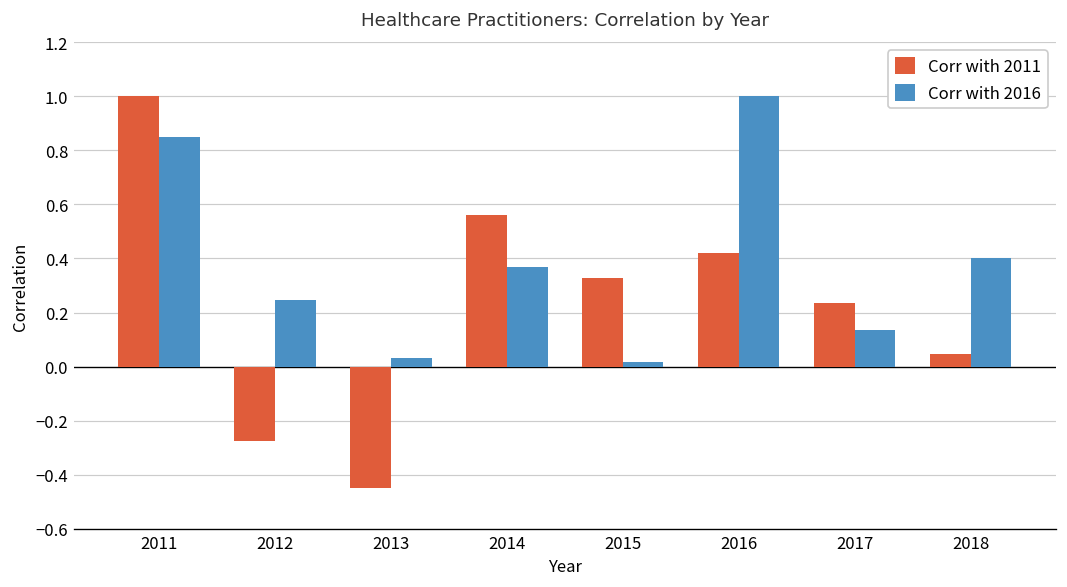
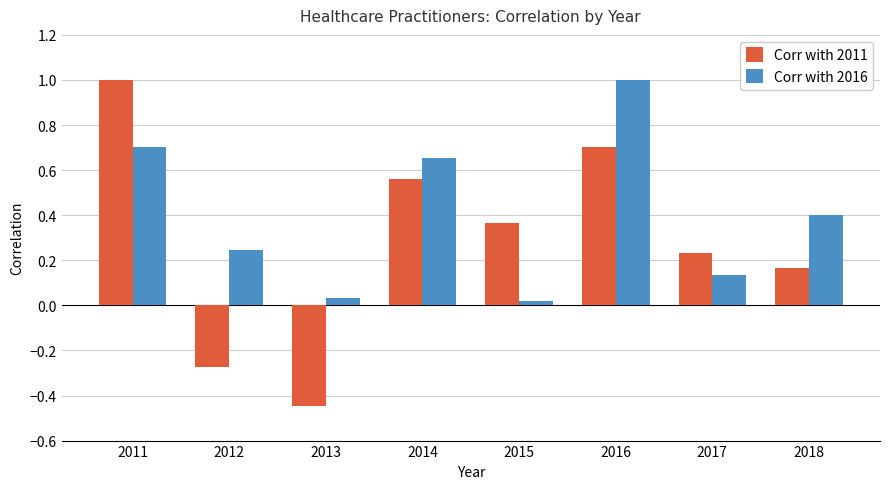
  {
    "Corr with 2011": {
      "2011": 1.00,
      "2012": -0.27,
      "2013": -0.45,
      "2014": 0.56,
-     "2015": 0.33,
-     "2016": 0.42,
+     "2015": 0.36,
+     "2016": 0.70,
      "2017": 0.23,
-     "2018": 0.05
+     "2018": 0.17
    },
    "Corr with 2016": {
-     "2011": 0.85,
+     "2011": 0.70,
      "2012": 0.25,
      "2013": 0.03,
-     "2014": 0.37,
+     "2014": 0.65,
      "2015": 0.02,
      "2016": 1.00,
      "2017": 0.14,
      "2018": 0.40
    }
  }
